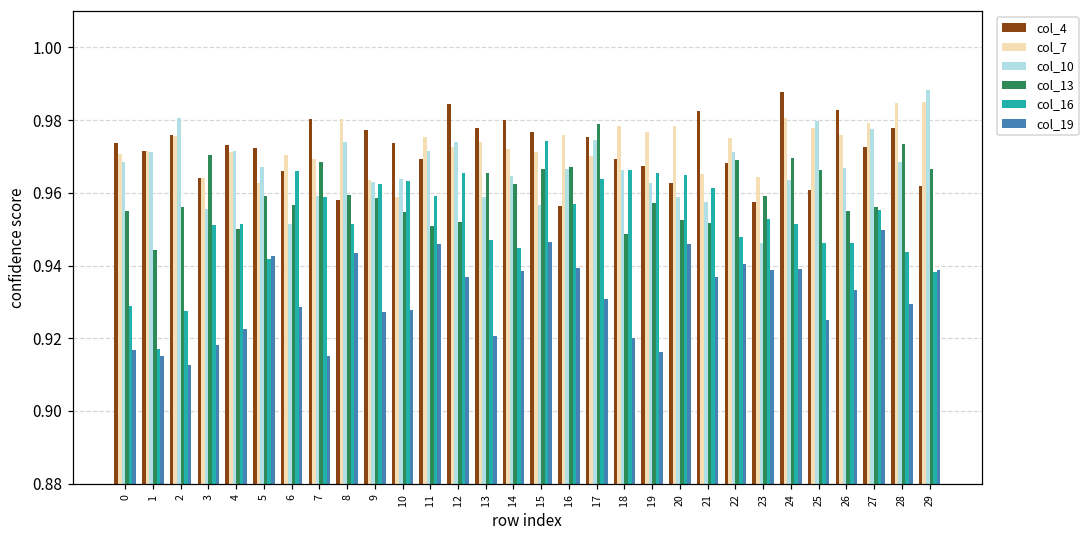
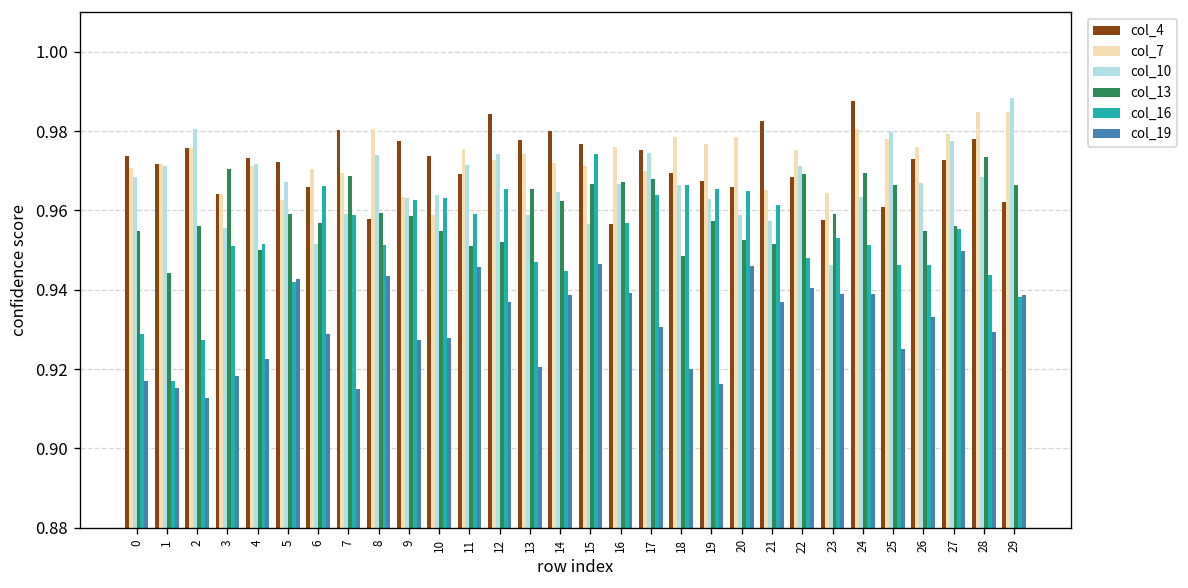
  {
    "col_4": {
      "0": 0.974,
      "1": 0.972,
      "2": 0.976,
      "3": 0.964,
      "4": 0.973,
      "5": 0.972,
      "6": 0.966,
      "7": 0.980,
      "8": 0.958,
      "9": 0.977,
      "10": 0.974,
      "11": 0.969,
      "12": 0.984,
      "13": 0.978,
      "14": 0.980,
      "15": 0.977,
      "16": 0.957,
      "17": 0.975,
      "18": 0.969,
      "19": 0.968,
-     "20": 0.963,
+     "20": 0.966,
      "21": 0.982,
      "22": 0.968,
      "23": 0.958,
      "24": 0.988,
      "25": 0.961,
-     "26": 0.983,
+     "26": 0.973,
      "27": 0.973,
      "28": 0.978,
      "29": 0.962
    },
    "col_7": {
      "0": 0.971,
      "1": 0.972,
      "2": 0.976,
      "3": 0.964,
      "4": 0.971,
      "5": 0.963,
      "6": 0.970,
      "7": 0.969,
      "8": 0.980,
      "9": 0.963,
      "10": 0.959,
      "11": 0.975,
      "12": 0.973,
      "13": 0.974,
      "14": 0.972,
      "15": 0.971,
      "16": 0.976,
      "17": 0.970,
      "18": 0.978,
      "19": 0.977,
      "20": 0.978,
      "21": 0.965,
      "22": 0.975,
      "23": 0.964,
      "24": 0.981,
      "25": 0.978,
      "26": 0.976,
      "27": 0.979,
      "28": 0.985,
      "29": 0.985
    },
    "col_10": {
      "0": 0.969,
      "1": 0.971,
      "2": 0.981,
      "3": 0.956,
      "4": 0.972,
      "5": 0.967,
      "6": 0.952,
      "7": 0.959,
      "8": 0.974,
      "9": 0.963,
      "10": 0.964,
      "11": 0.971,
      "12": 0.974,
      "13": 0.959,
      "14": 0.965,
      "15": 0.957,
      "16": 0.967,
      "17": 0.974,
      "18": 0.966,
      "19": 0.963,
      "20": 0.959,
      "21": 0.957,
      "22": 0.971,
      "23": 0.946,
      "24": 0.963,
      "25": 0.980,
      "26": 0.967,
      "27": 0.978,
      "28": 0.969,
      "29": 0.988
    },
    "col_13": {
      "0": 0.955,
      "1": 0.944,
      "2": 0.956,
      "3": 0.970,
      "4": 0.950,
      "5": 0.959,
      "6": 0.957,
      "7": 0.969,
      "8": 0.959,
      "9": 0.959,
      "10": 0.955,
      "11": 0.951,
      "12": 0.952,
      "13": 0.965,
      "14": 0.962,
      "15": 0.967,
      "16": 0.967,
-     "17": 0.979,
+     "17": 0.968,
      "18": 0.949,
      "19": 0.957,
      "20": 0.952,
      "21": 0.952,
      "22": 0.969,
      "23": 0.959,
      "24": 0.970,
      "25": 0.966,
      "26": 0.955,
      "27": 0.956,
      "28": 0.973,
      "29": 0.967
    },
    "col_16": {
      "0": 0.929,
      "1": 0.917,
      "2": 0.927,
      "3": 0.951,
      "4": 0.951,
      "5": 0.942,
      "6": 0.966,
      "7": 0.959,
      "8": 0.951,
      "9": 0.963,
      "10": 0.963,
      "11": 0.959,
      "12": 0.966,
      "13": 0.947,
      "14": 0.945,
      "15": 0.974,
      "16": 0.957,
      "17": 0.964,
      "18": 0.966,
      "19": 0.965,
      "20": 0.965,
      "21": 0.961,
      "22": 0.948,
      "23": 0.953,
      "24": 0.951,
      "25": 0.946,
      "26": 0.946,
      "27": 0.955,
      "28": 0.944,
      "29": 0.938
    },
    "col_19": {
      "0": 0.917,
      "1": 0.915,
      "2": 0.913,
      "3": 0.918,
      "4": 0.923,
      "5": 0.943,
      "6": 0.929,
      "7": 0.915,
      "8": 0.943,
      "9": 0.927,
      "10": 0.928,
      "11": 0.946,
      "12": 0.937,
      "13": 0.921,
      "14": 0.939,
      "15": 0.947,
      "16": 0.939,
      "17": 0.931,
      "18": 0.920,
      "19": 0.916,
      "20": 0.946,
      "21": 0.937,
      "22": 0.940,
      "23": 0.939,
      "24": 0.939,
      "25": 0.925,
      "26": 0.933,
      "27": 0.950,
      "28": 0.929,
      "29": 0.939
    }
  }
